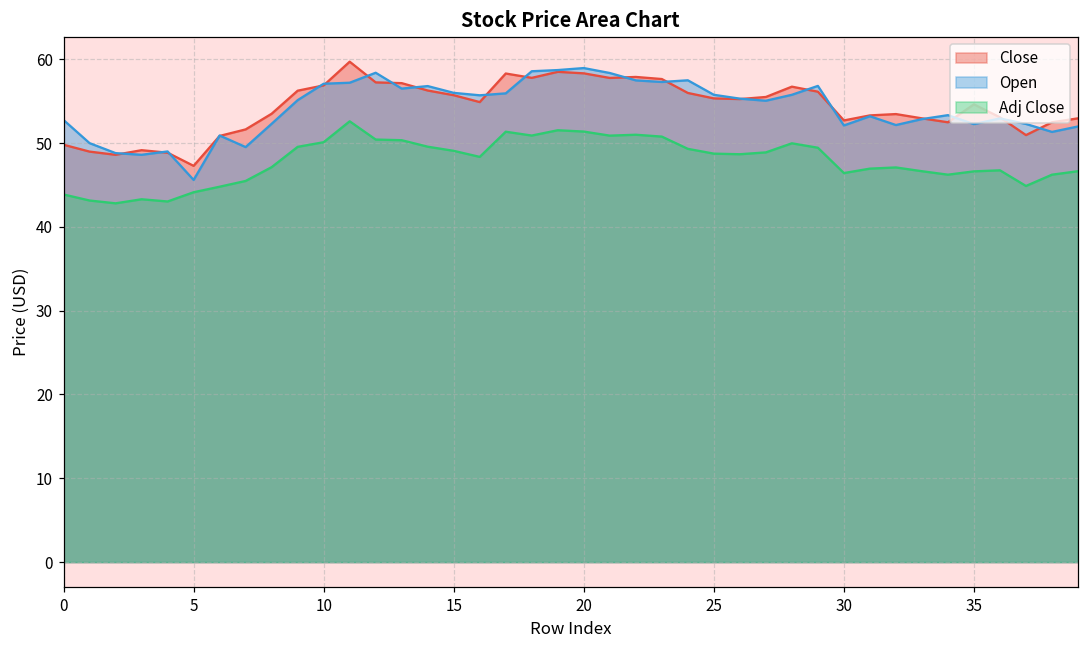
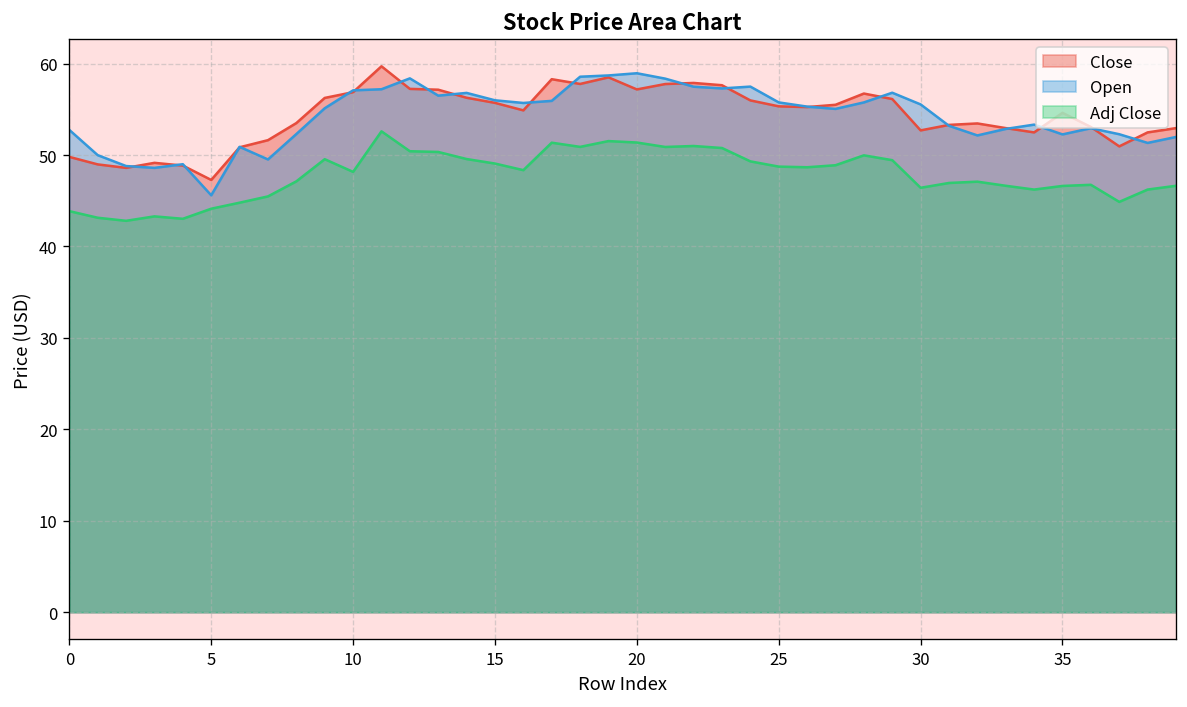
  {
    "Close": {
      "0": 50,
      "5": 47,
-     "20": 58,
+     "20": 57,
      "25": 55,
      "30": 53
    },
    "Open": {
      "0": 53,
      "5": 46,
      "20": 59,
      "25": 56,
-     "30": 52,
+     "30": 56,
      "35": 52
    },
    "Adj Close": {
      "0": 44,
      "5": 44,
-     "10": 50,
+     "10": 48,
      "15": 49,
      "20": 51,
      "25": 49,
      "30": 46,
      "35": 47
    }
  }
